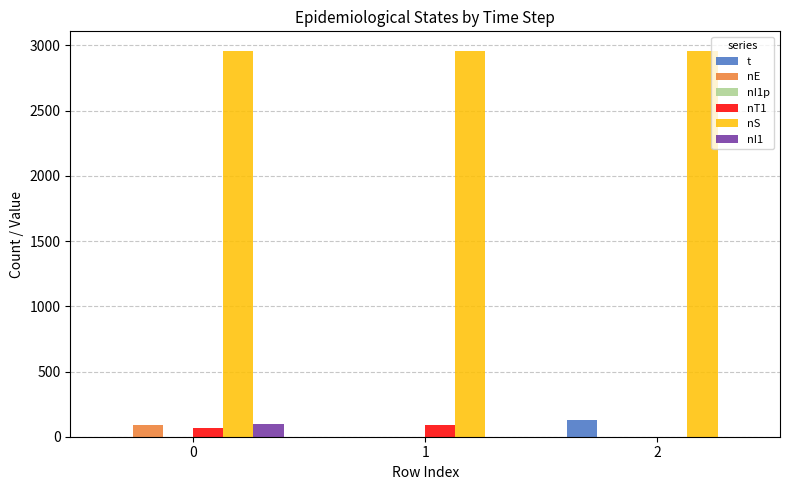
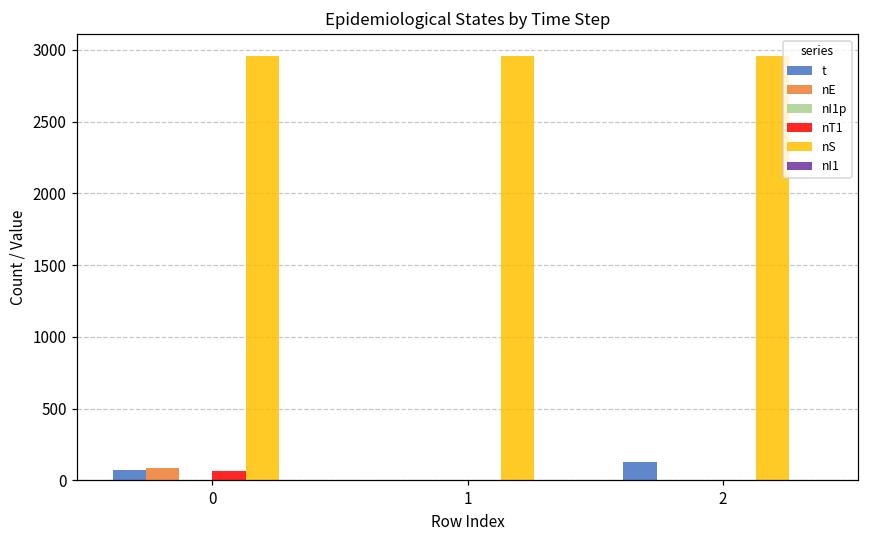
  {
    "t": {
-     "0": 0,
+     "0": 70,
      "2": 130
    },
    "nE": {
      "0": 90,
      "1": 0,
      "2": 0
    },
    "nI1p": {
      "0": 0,
      "1": 0,
      "2": 0
    },
    "nT1": {
      "0": 70,
-     "1": 90
+     "1": 0
    },
    "nS": {
      "0": 2960,
      "1": 2960,
      "2": 2960
    },
    "nI1": {
-     "0": 100,
+     "0": 0,
      "2": 0
    }
  }
